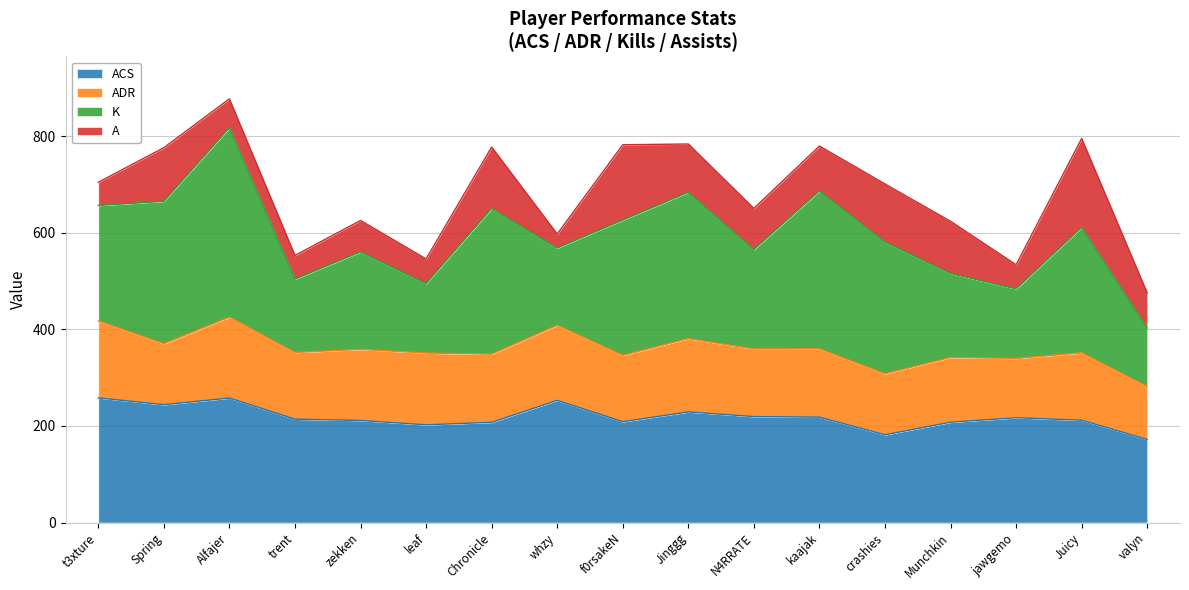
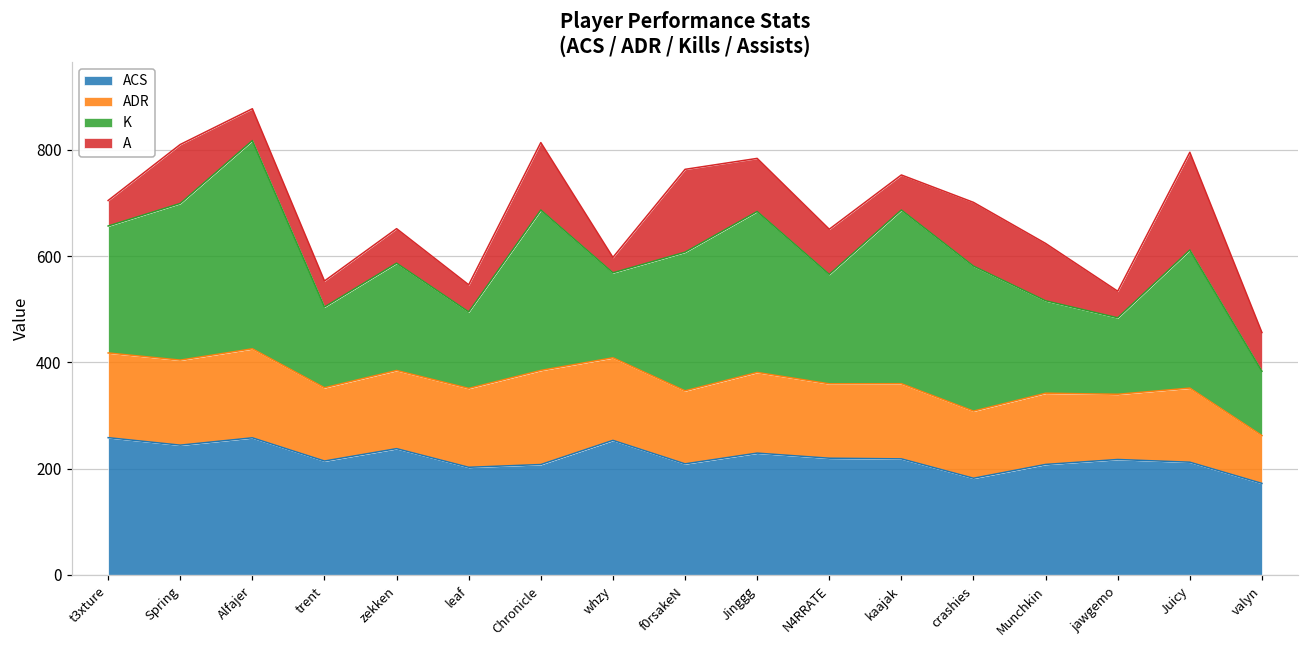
  {
    "ACS": {
      "t3xture": 260,
      "Spring": 240,
      "Alfajer": 260,
      "trent": 210,
-     "zekken": 210,
+     "zekken": 240,
      "leaf": 200,
      "Chronicle": 210,
      "whzy": 250,
      "f0rsakeN": 210,
      "Jinggg": 230,
      "N4RRATE": 220,
      "kaajak": 220,
      "crashies": 180,
      "Munchkin": 210,
      "jawgemo": 220,
      "Juicy": 210,
      "valyn": 170
    },
    "ADR": {
      "t3xture": 160,
-     "Spring": 130,
+     "Spring": 160,
      "Alfajer": 170,
      "trent": 140,
      "zekken": 150,
      "leaf": 150,
-     "Chronicle": 140,
+     "Chronicle": 180,
      "whzy": 160,
      "f0rsakeN": 140,
      "Jinggg": 150,
      "N4RRATE": 140,
      "kaajak": 140,
      "crashies": 130,
      "Munchkin": 130,
      "jawgemo": 120,
      "Juicy": 140,
-     "valyn": 110
+     "valyn": 90
    },
    "K": {
      "t3xture": 240,
      "Spring": 300,
      "Alfajer": 390,
      "trent": 150,
      "zekken": 200,
      "leaf": 140,
      "Chronicle": 300,
      "whzy": 160,
-     "f0rsakeN": 280,
+     "f0rsakeN": 260,
      "Jinggg": 300,
      "N4RRATE": 210,
      "kaajak": 330,
      "crashies": 270,
      "Munchkin": 170,
      "jawgemo": 140,
      "Juicy": 260,
      "valyn": 120
    },
    "A": {
      "t3xture": 50,
      "Spring": 110,
      "Alfajer": 60,
      "trent": 50,
      "zekken": 70,
      "leaf": 50,
      "Chronicle": 130,
      "whzy": 30,
      "f0rsakeN": 160,
      "Jinggg": 100,
      "N4RRATE": 90,
-     "kaajak": 90,
+     "kaajak": 70,
      "crashies": 120,
      "Munchkin": 110,
      "jawgemo": 50,
      "Juicy": 180,
      "valyn": 70
    }
  }
